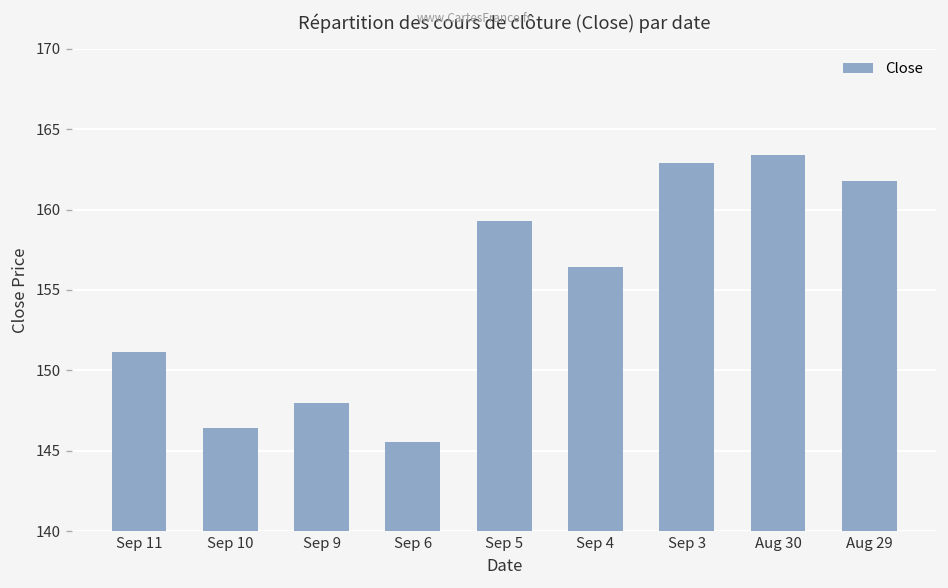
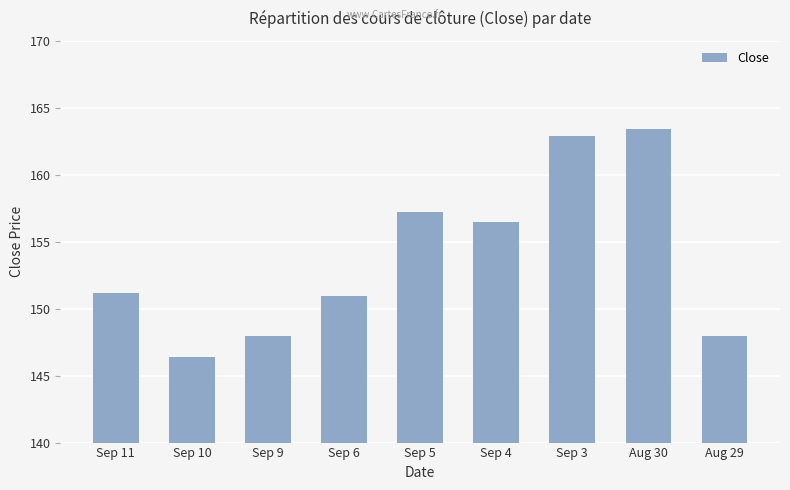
  {
    "Sep 11": 151.2,
    "Sep 10": 146.4,
    "Sep 9": 148.0,
-   "Sep 6": 145.6,
-   "Sep 5": 159.3,
+   "Sep 6": 150.9,
+   "Sep 5": 157.2,
    "Sep 4": 156.5,
    "Sep 3": 162.9,
    "Aug 30": 163.4,
-   "Aug 29": 161.8
+   "Aug 29": 147.9
  }
